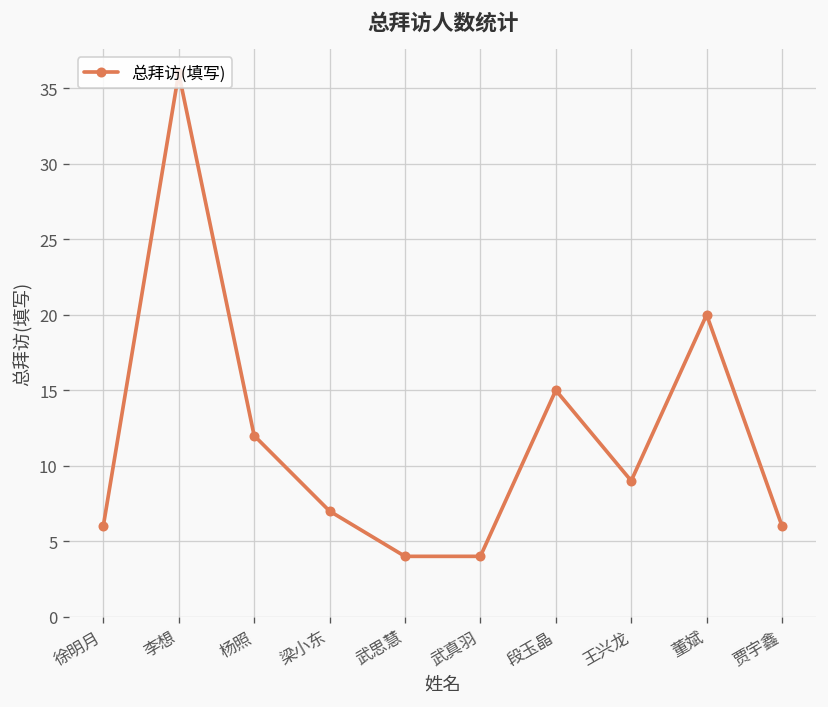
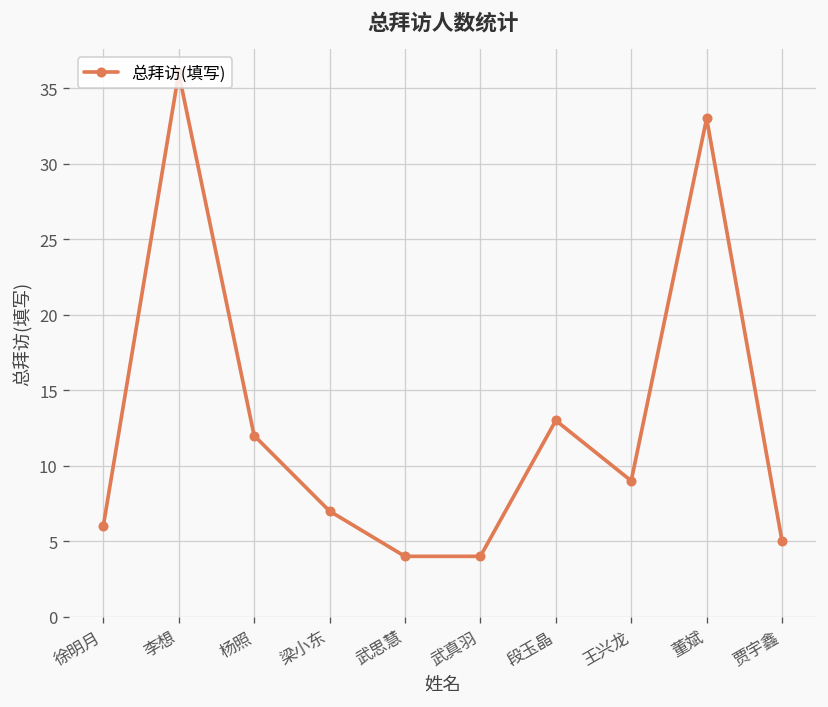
  {
    "徐明月": 6,
    "杨照": 12,
    "梁小东": 7,
    "武思慧": 4,
    "武真羽": 4,
-   "段玉晶": 15,
+   "段玉晶": 13,
    "王兴龙": 9,
-   "董斌": 20,
-   "贾宇鑫": 6
+   "董斌": 33,
+   "贾宇鑫": 5
  }
